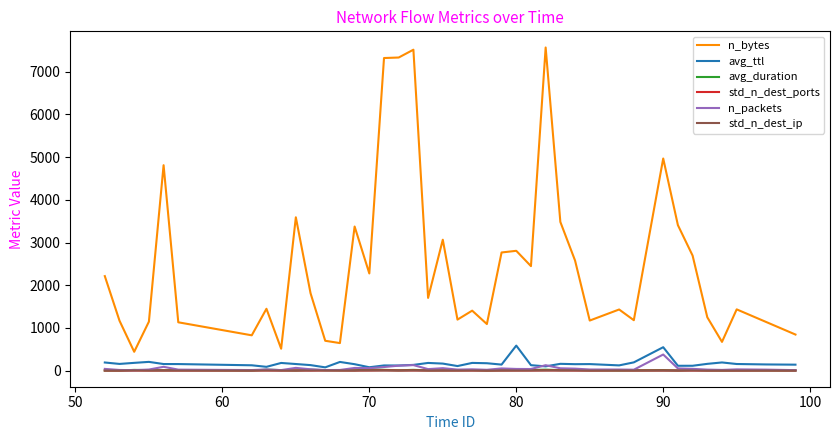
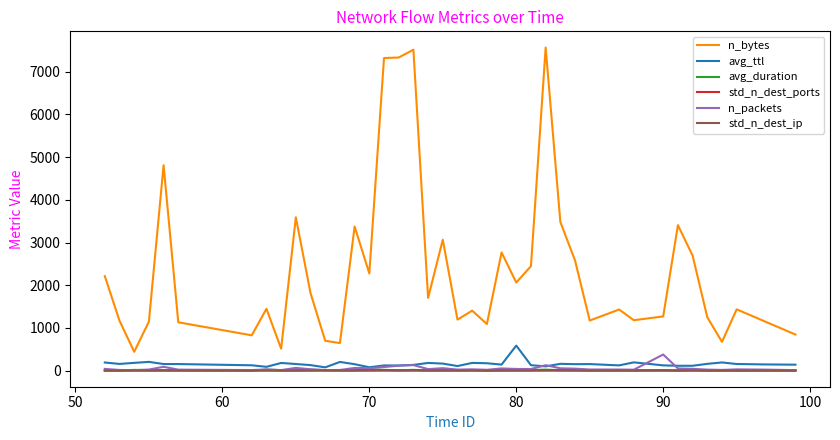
  {
    "n_bytes": {
      "70": 2300,
-     "80": 2800,
-     "90": 5000
+     "80": 2100,
+     "90": 1300
    },
    "avg_ttl": {
      "80": 600,
-     "90": 500
+     "90": 100
    },
    "n_packets": {
      "90": 400
    }
  }
